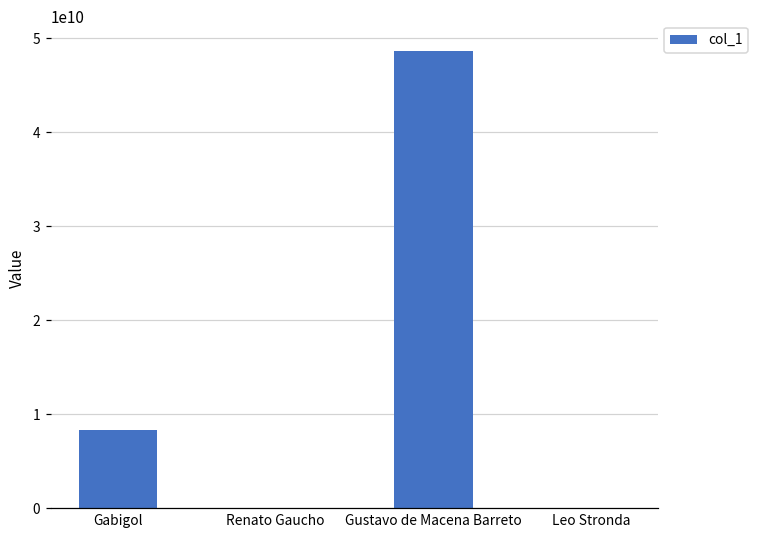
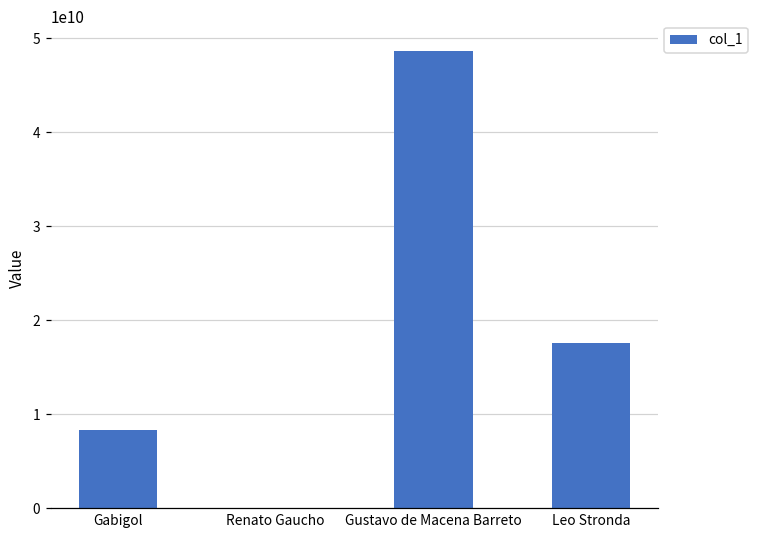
  {
    "Gabigol": 8000000000,
    "Gustavo de Macena Barreto": 49000000000,
-   "Leo Stronda": 0
+   "Leo Stronda": 18000000000
  }
